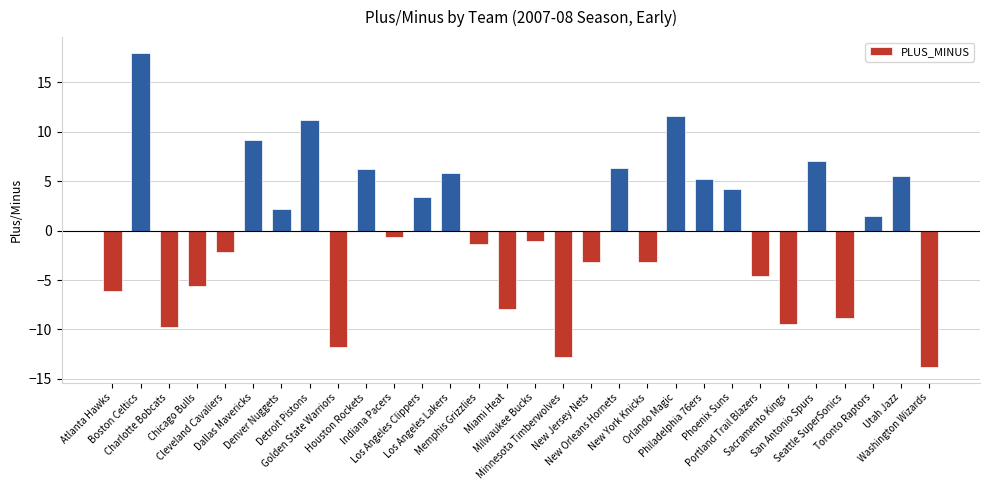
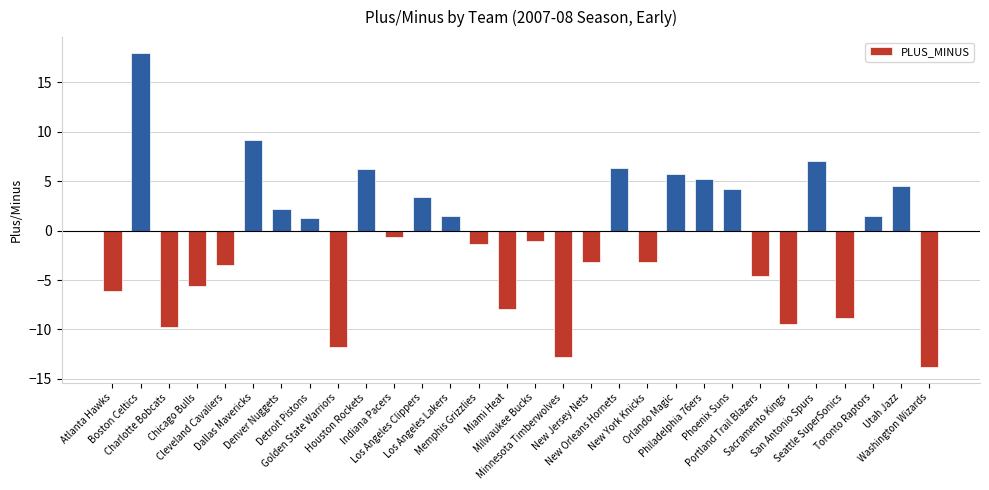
  {
    "Atlanta Hawks": -6,
    "Boston Celtics": 18,
    "Charlotte Bobcats": -10,
    "Chicago Bulls": -6,
-   "Cleveland Cavaliers": -2,
+   "Cleveland Cavaliers": -4,
    "Dallas Mavericks": 9,
    "Denver Nuggets": 2,
-   "Detroit Pistons": 11,
+   "Detroit Pistons": 1,
    "Golden State Warriors": -12,
    "Houston Rockets": 6,
    "Indiana Pacers": -1,
    "Los Angeles Clippers": 3,
-   "Los Angeles Lakers": 6,
+   "Los Angeles Lakers": 2,
    "Memphis Grizzlies": -1,
    "Miami Heat": -8,
    "Milwaukee Bucks": -1,
    "Minnesota Timberwolves": -13,
    "New Jersey Nets": -3,
    "New Orleans Hornets": 6,
    "New York Knicks": -3,
-   "Orlando Magic": 12,
+   "Orlando Magic": 6,
    "Philadelphia 76ers": 5,
    "Phoenix Suns": 4,
    "Portland Trail Blazers": -5,
    "Sacramento Kings": -9,
    "San Antonio Spurs": 7,
    "Seattle SuperSonics": -9,
    "Toronto Raptors": 2,
-   "Utah Jazz": 6,
+   "Utah Jazz": 5,
    "Washington Wizards": -14
  }
